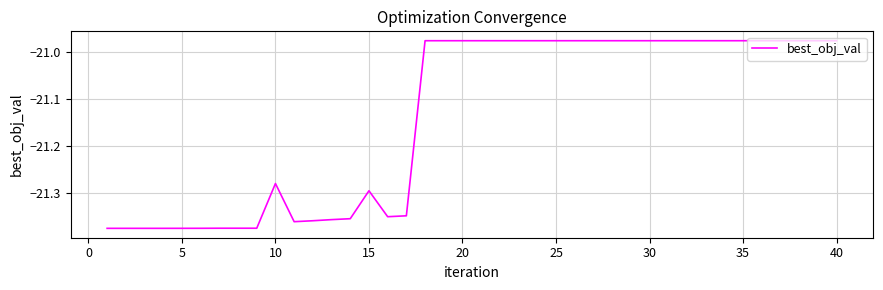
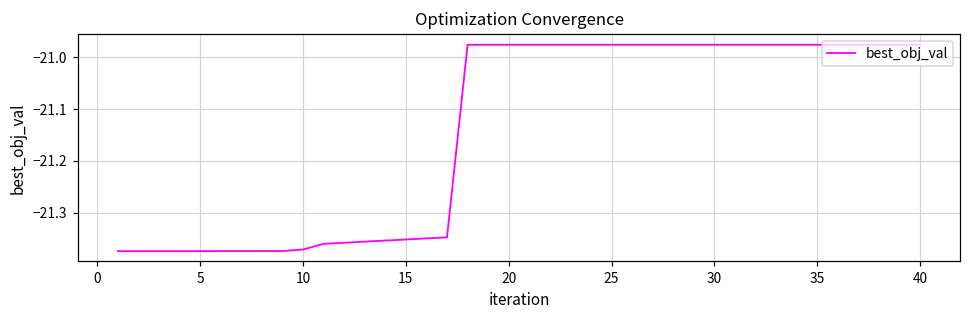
  {
    "5": -21.37,
-   "10": -21.28,
-   "15": -21.29,
+   "10": -21.37,
+   "15": -21.35,
    "20": -20.98,
    "25": -20.98,
    "30": -20.98,
    "35": -20.98
  }
